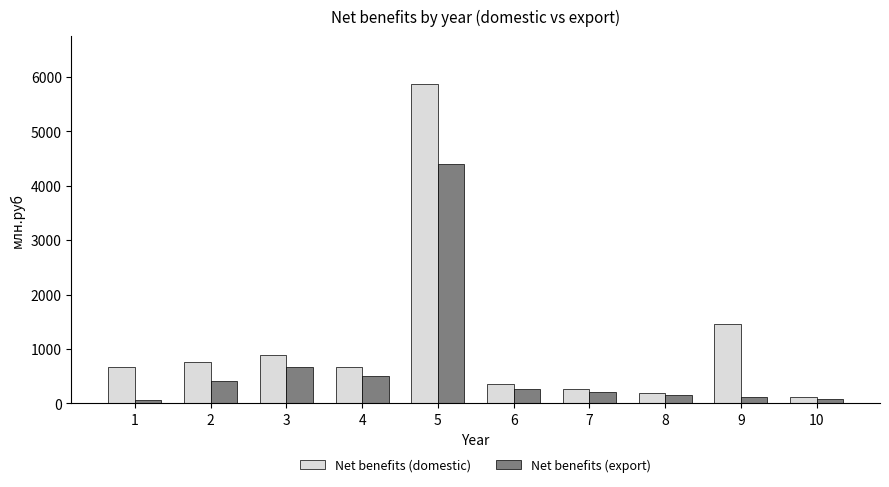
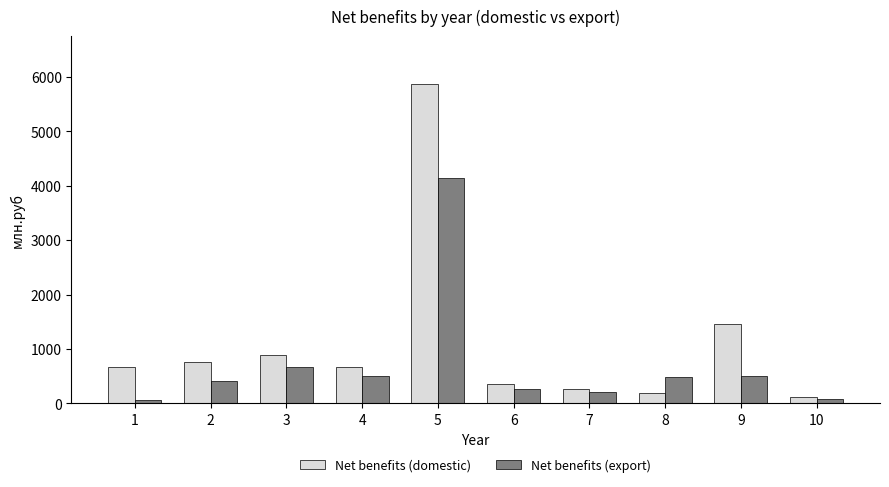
  {
    "Net benefits (domestic)": {
      "1": 700,
      "2": 800,
      "3": 900,
      "4": 700,
      "5": 5900,
      "6": 400,
      "7": 300,
      "8": 200,
      "9": 1500,
      "10": 100
    },
    "Net benefits (export)": {
      "1": 100,
      "2": 400,
      "3": 700,
      "4": 500,
-     "5": 4400,
+     "5": 4100,
      "6": 300,
      "7": 200,
-     "8": 100,
-     "9": 100,
+     "8": 500,
+     "9": 500,
      "10": 100
    }
  }
